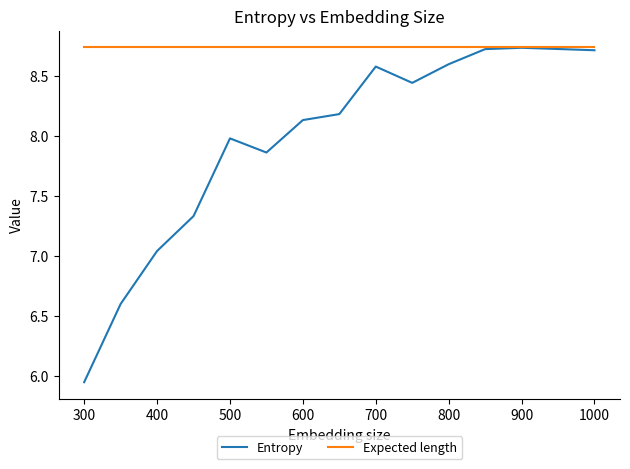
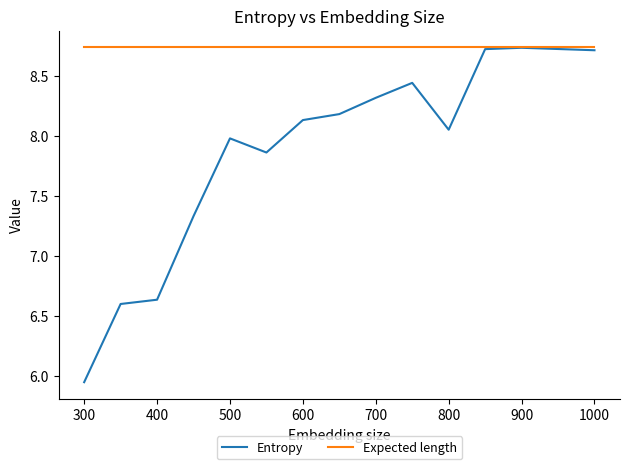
  {
    "Entropy": {
      "300": 5.95,
-     "400": 7.04,
+     "400": 6.64,
      "500": 7.98,
      "600": 8.13,
-     "700": 8.58,
-     "800": 8.60,
+     "700": 8.32,
+     "800": 8.05,
      "1000": 8.72
    },
    "Expected length": {
      "300": 8.74,
      "400": 8.74,
      "500": 8.74,
      "600": 8.74,
      "700": 8.74,
      "800": 8.74,
      "1000": 8.74
    }
  }
